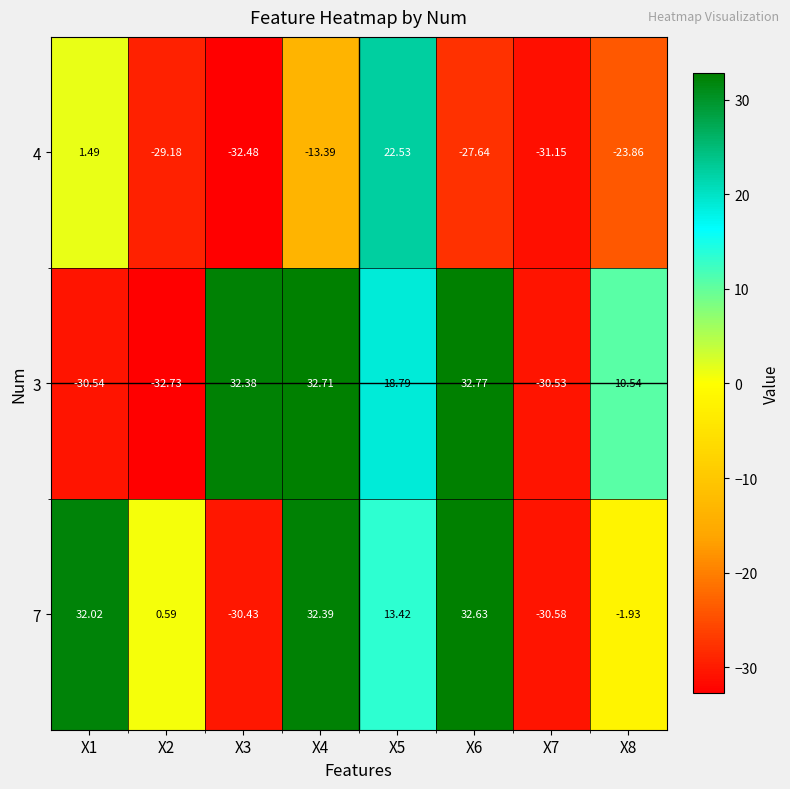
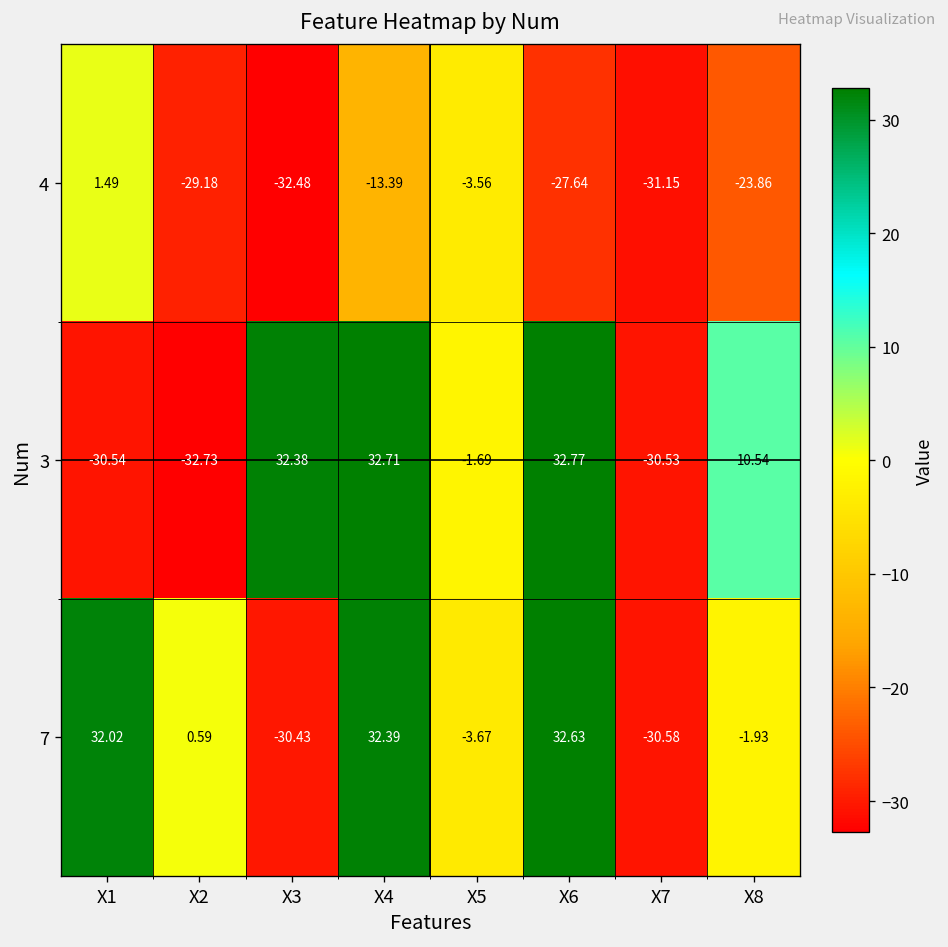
  {
    "4": {
      "X1": 1.49,
      "X2": -29.18,
      "X3": -32.48,
      "X4": -13.39,
-     "X5": 22.53,
+     "X5": -3.56,
      "X6": -27.64,
      "X7": -31.15,
      "X8": -23.86
    },
    "3": {
      "X1": -30.54,
      "X2": -32.73,
      "X3": 32.38,
      "X4": 32.71,
-     "X5": 18.79,
+     "X5": -1.69,
      "X6": 32.77,
      "X7": -30.53,
      "X8": 10.54
    },
    "7": {
      "X1": 32.02,
      "X2": 0.59,
      "X3": -30.43,
      "X4": 32.39,
-     "X5": 13.42,
+     "X5": -3.67,
      "X6": 32.63,
      "X7": -30.58,
      "X8": -1.93
    }
  }
